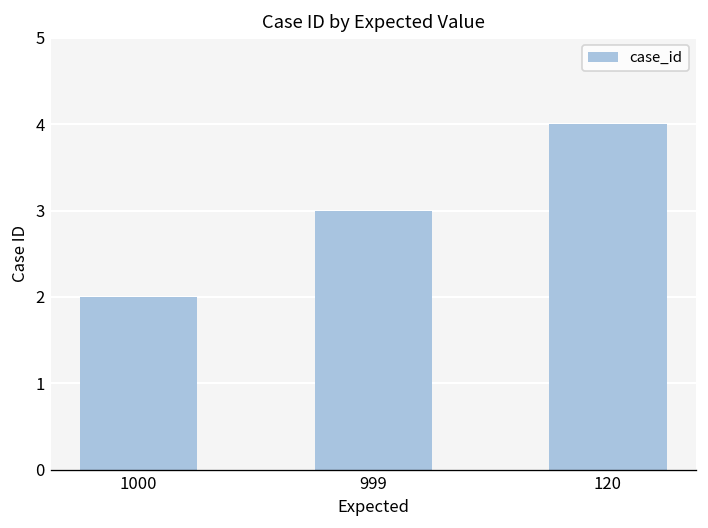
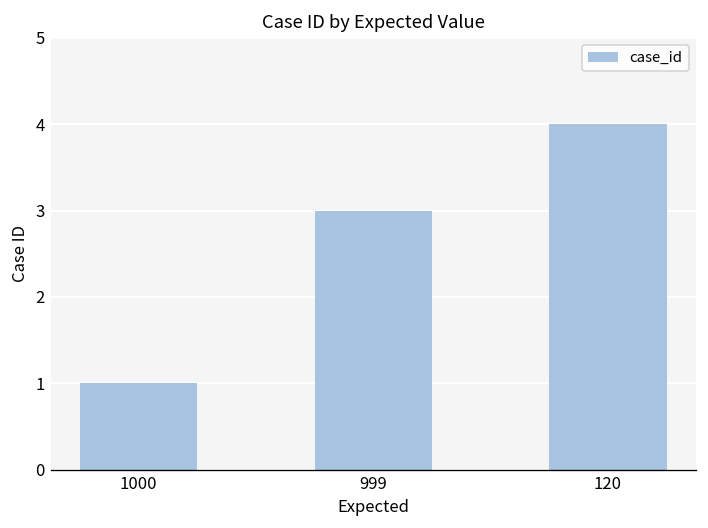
  {
-   "1000": 2,
+   "1000": 1,
    "120": 4
  }
